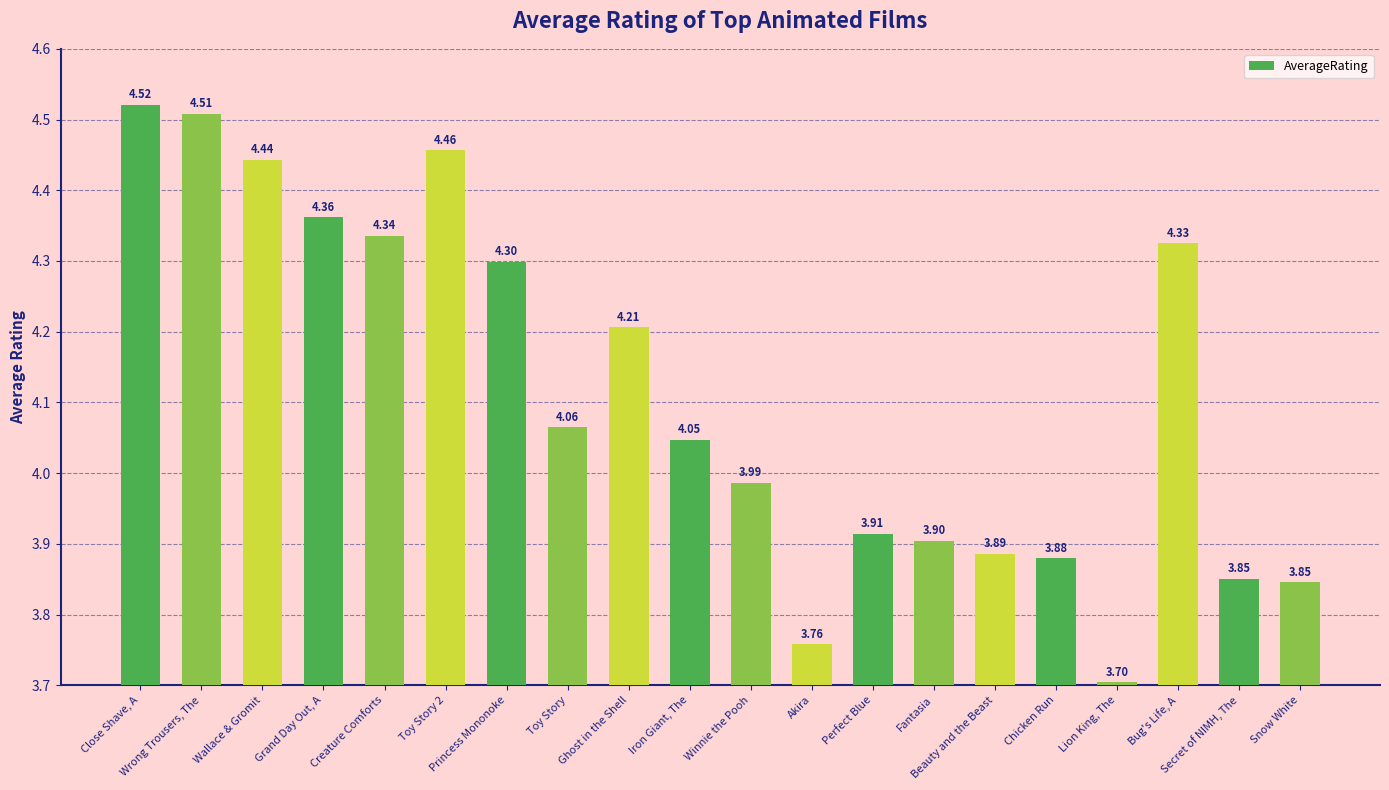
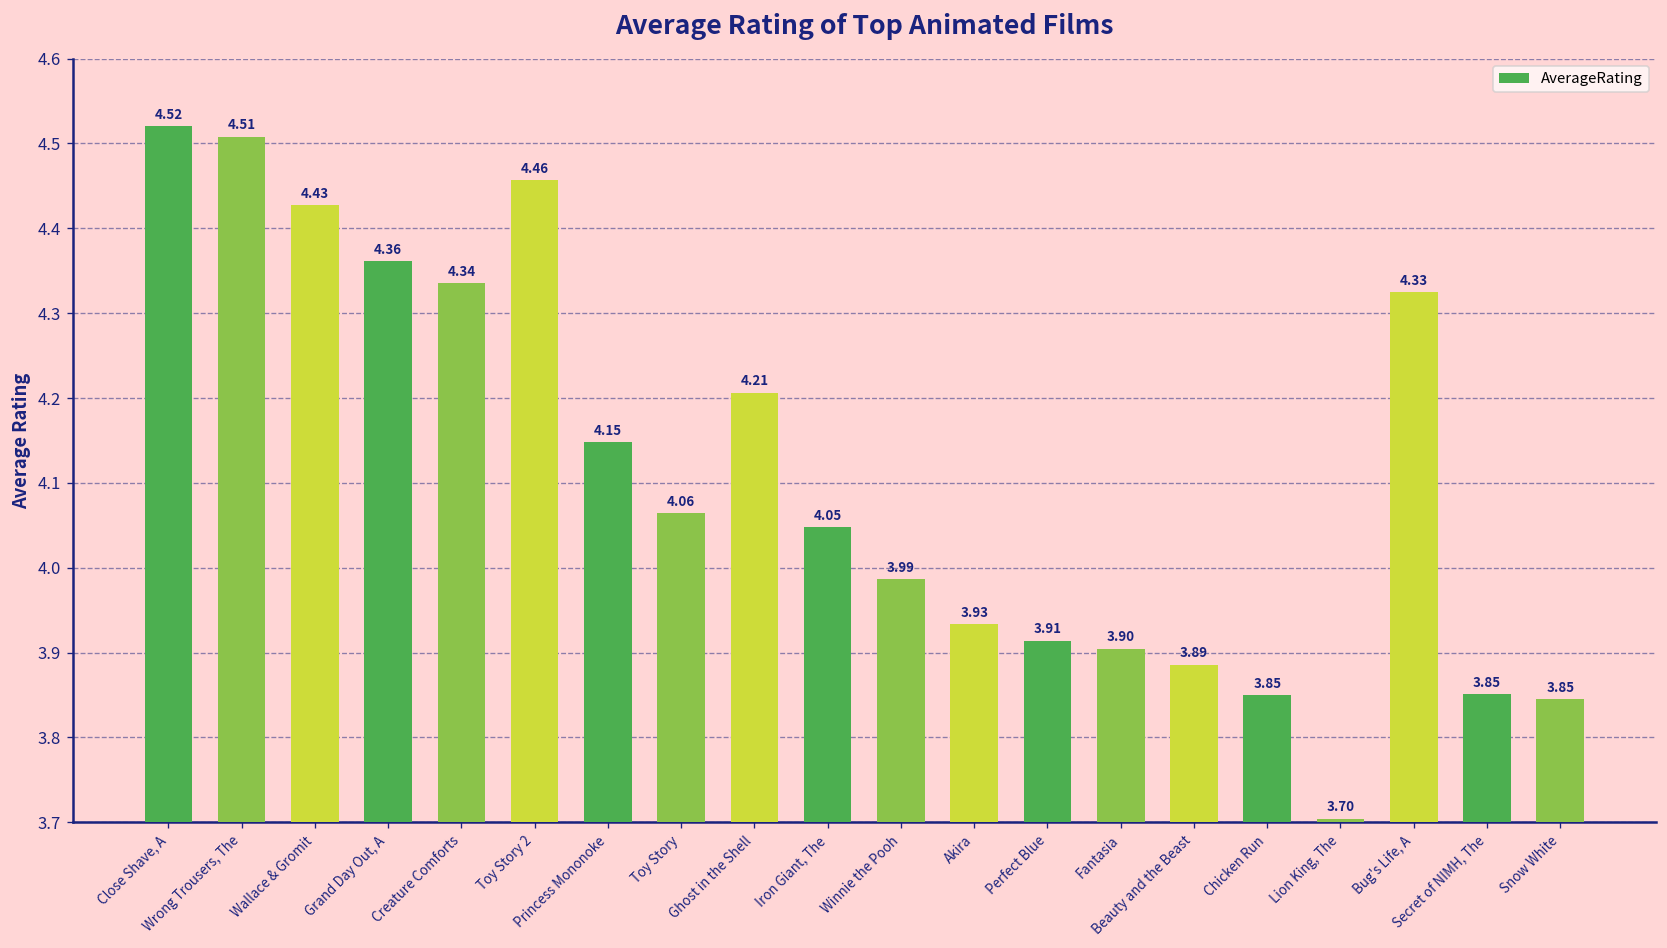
  {
    "Close Shave, A": 4.52,
    "Wrong Trousers, The": 4.51,
-   "Wallace & Gromit": 4.44,
+   "Wallace & Gromit": 4.43,
    "Grand Day Out, A": 4.36,
    "Creature Comforts": 4.34,
    "Toy Story 2": 4.46,
-   "Princess Mononoke": 4.30,
+   "Princess Mononoke": 4.15,
    "Toy Story": 4.06,
    "Ghost in the Shell": 4.21,
    "Iron Giant, The": 4.05,
    "Winnie the Pooh": 3.99,
-   "Akira": 3.76,
+   "Akira": 3.93,
    "Perfect Blue": 3.91,
    "Fantasia": 3.90,
    "Beauty and the Beast": 3.89,
-   "Chicken Run": 3.88,
+   "Chicken Run": 3.85,
    "Lion King, The": 3.70,
    "Bug's Life, A": 4.33,
    "Secret of NIMH, The": 3.85,
    "Snow White": 3.85
  }
